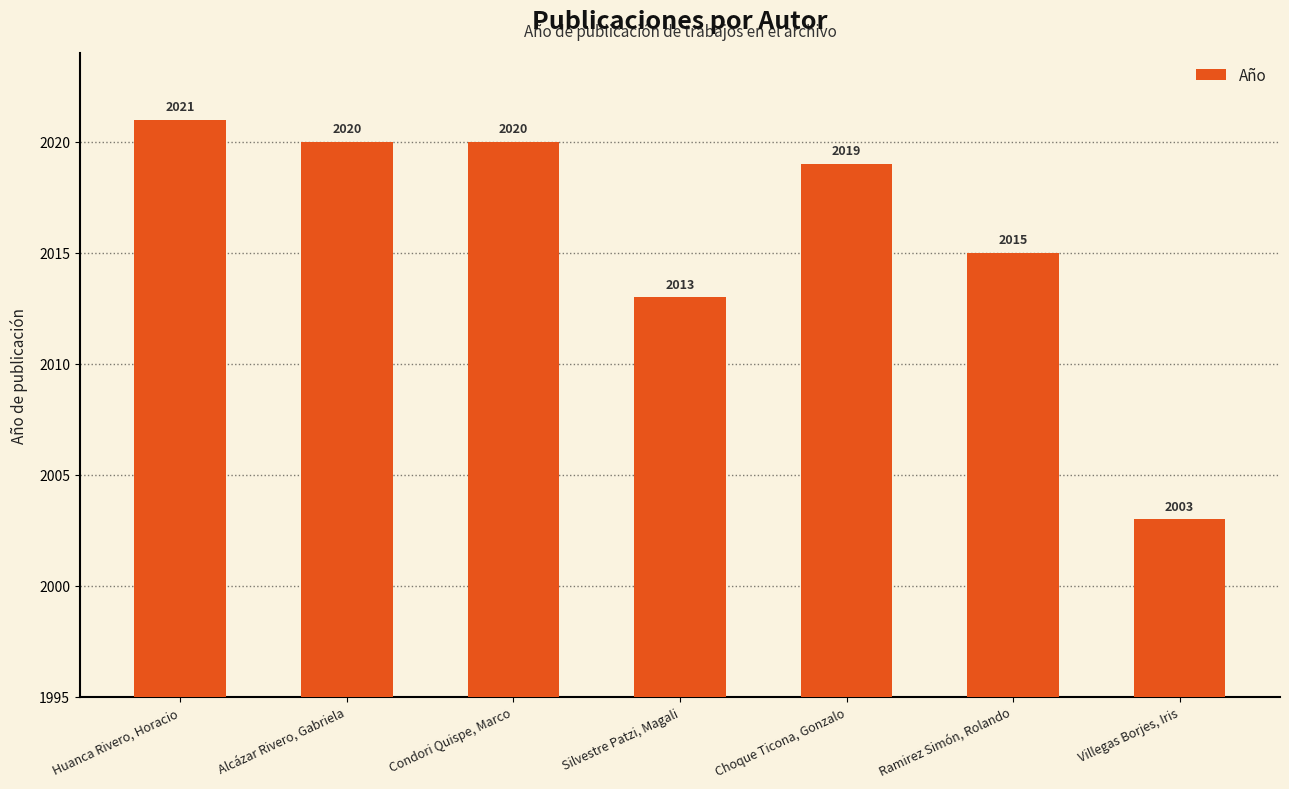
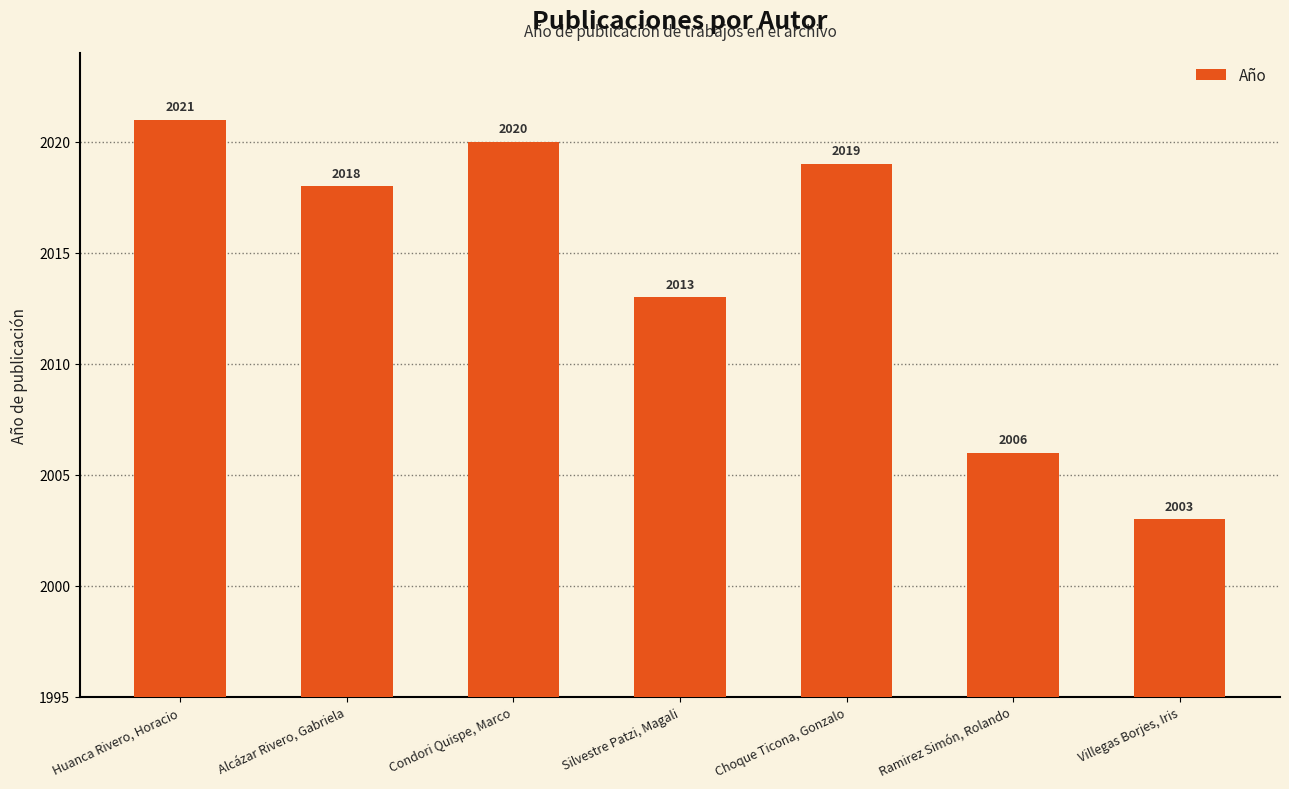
  {
    "Huanca Rivero, Horacio": 2021,
-   "Alcázar Rivero, Gabriela": 2020,
+   "Alcázar Rivero, Gabriela": 2018,
    "Condori Quispe, Marco": 2020,
    "Silvestre Patzi, Magali": 2013,
    "Choque Ticona, Gonzalo": 2019,
-   "Ramirez Simón, Rolando": 2015,
+   "Ramirez Simón, Rolando": 2006,
    "Villegas Borjes, Iris": 2003
  }
